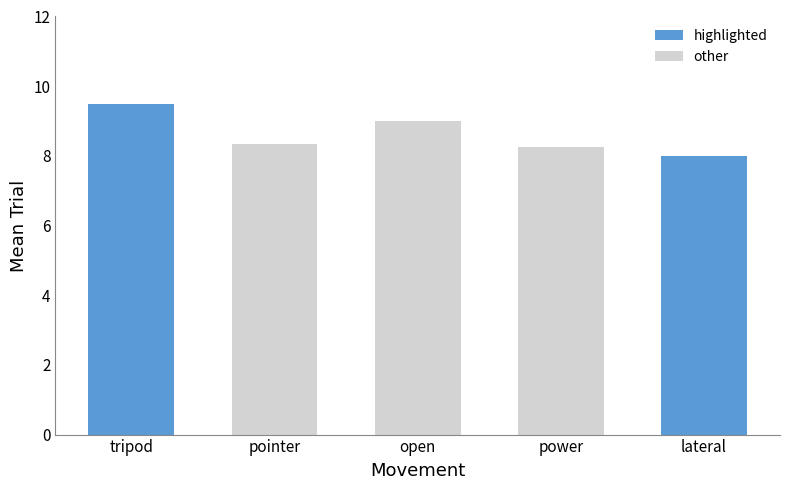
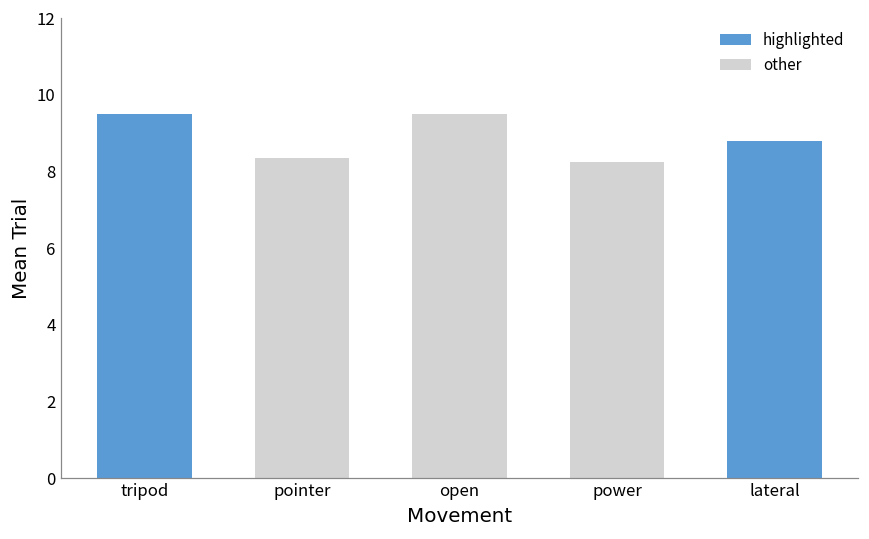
  {
    "tripod": 9.5,
    "pointer": 8.4,
-   "open": 9.0,
+   "open": 9.5,
    "power": 8.3,
-   "lateral": 8.0
+   "lateral": 8.8
  }
